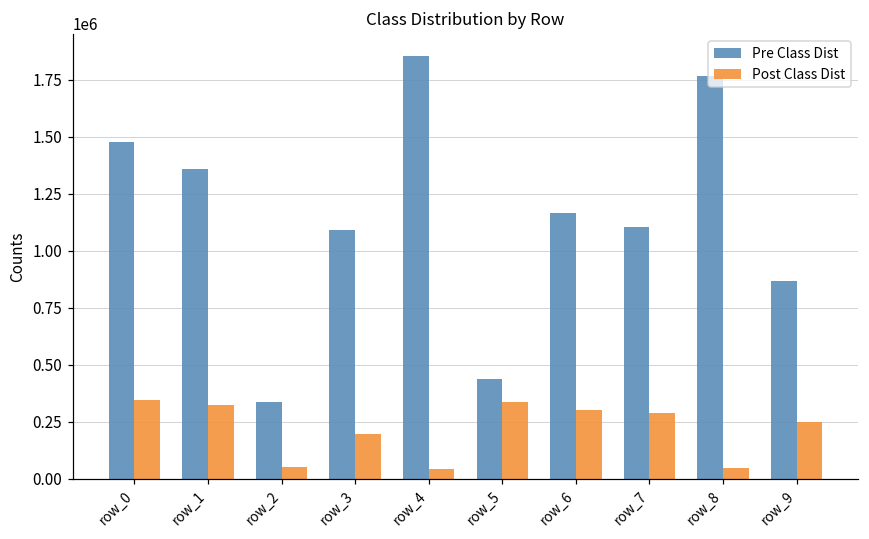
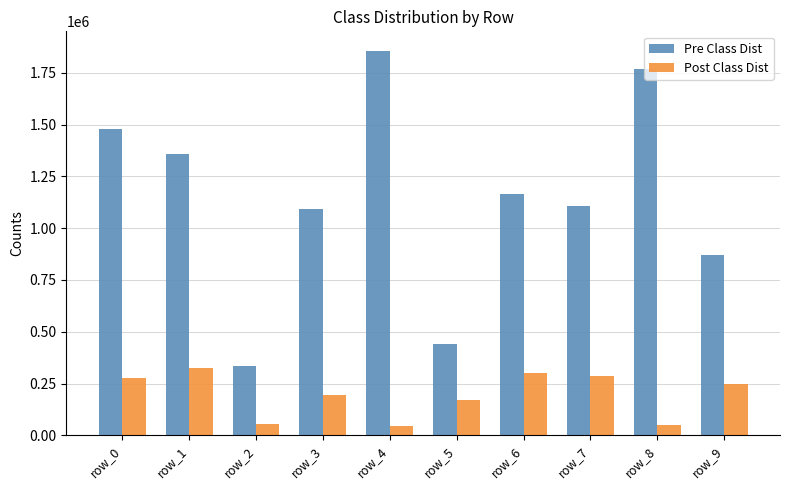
  {
    "Pre Class Dist": {
      "row_0": 1480000,
      "row_1": 1360000,
      "row_2": 340000,
      "row_3": 1090000,
      "row_4": 1860000,
      "row_5": 440000,
      "row_6": 1170000,
      "row_7": 1110000,
      "row_9": 870000
    },
    "Post Class Dist": {
-     "row_0": 350000,
+     "row_0": 280000,
      "row_1": 320000,
      "row_2": 50000,
      "row_3": 200000,
      "row_4": 40000,
-     "row_5": 340000,
+     "row_5": 170000,
      "row_6": 300000,
      "row_7": 290000,
      "row_8": 50000,
      "row_9": 250000
    }
  }
